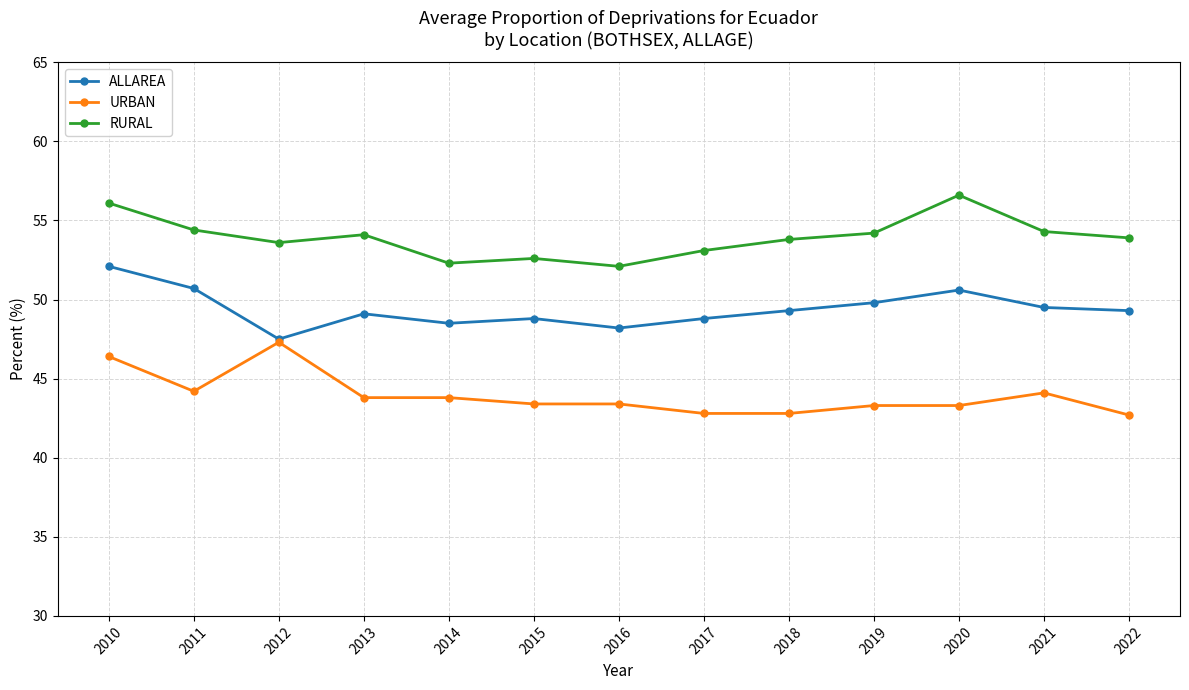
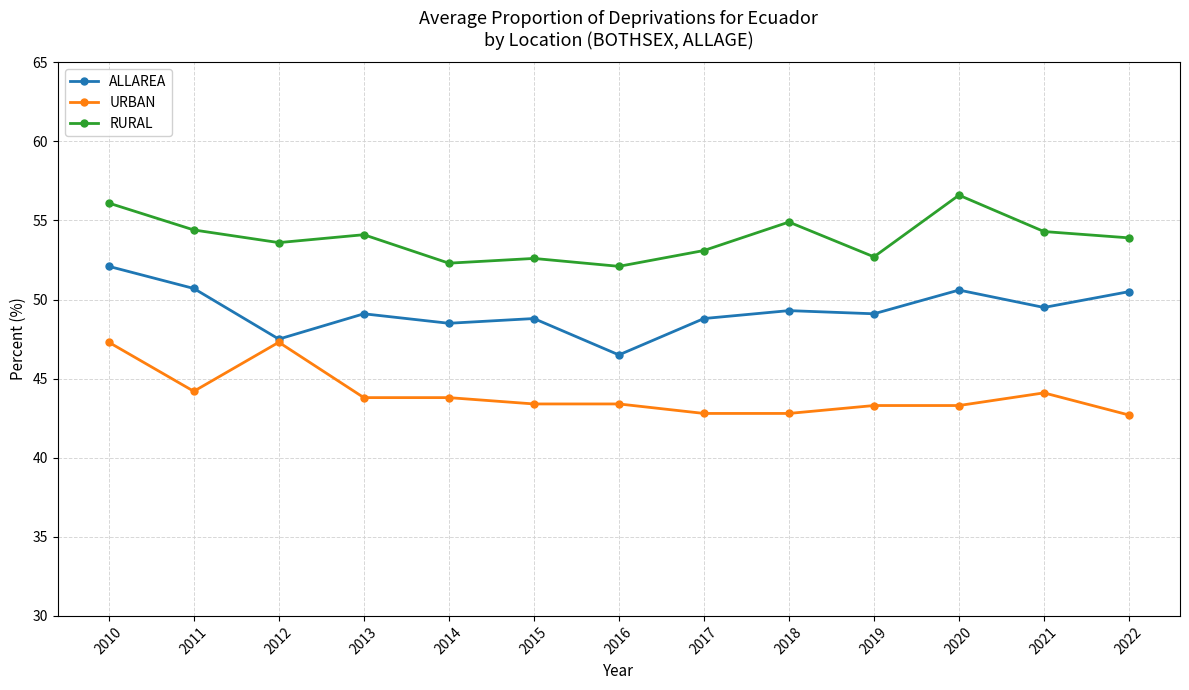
  {
    "ALLAREA": {
      "2010": 52.1,
      "2011": 50.7,
      "2012": 47.5,
      "2013": 49.1,
      "2014": 48.5,
      "2015": 48.8,
-     "2016": 48.2,
+     "2016": 46.5,
      "2017": 48.8,
      "2018": 49.3,
-     "2019": 49.8,
+     "2019": 49.1,
      "2020": 50.6,
      "2021": 49.5,
-     "2022": 49.3
+     "2022": 50.5
    },
    "URBAN": {
-     "2010": 46.4,
+     "2010": 47.3,
      "2011": 44.2,
      "2012": 47.3,
      "2013": 43.8,
      "2014": 43.8,
      "2015": 43.4,
      "2016": 43.4,
      "2017": 42.8,
      "2018": 42.8,
      "2019": 43.3,
      "2020": 43.3,
      "2021": 44.1,
      "2022": 42.7
    },
    "RURAL": {
      "2010": 56.1,
      "2011": 54.4,
      "2012": 53.6,
      "2013": 54.1,
      "2014": 52.3,
      "2015": 52.6,
      "2016": 52.1,
      "2017": 53.1,
-     "2018": 53.8,
-     "2019": 54.2,
+     "2018": 54.9,
+     "2019": 52.7,
      "2020": 56.6,
      "2021": 54.3,
      "2022": 53.9
    }
  }
